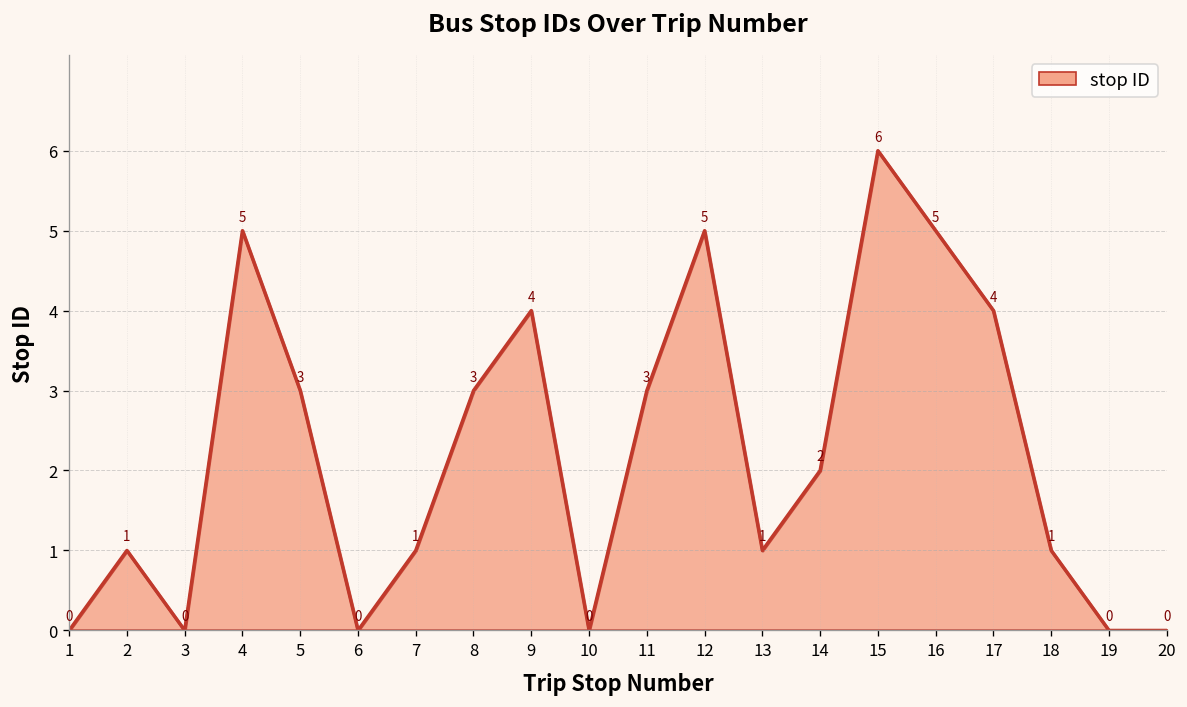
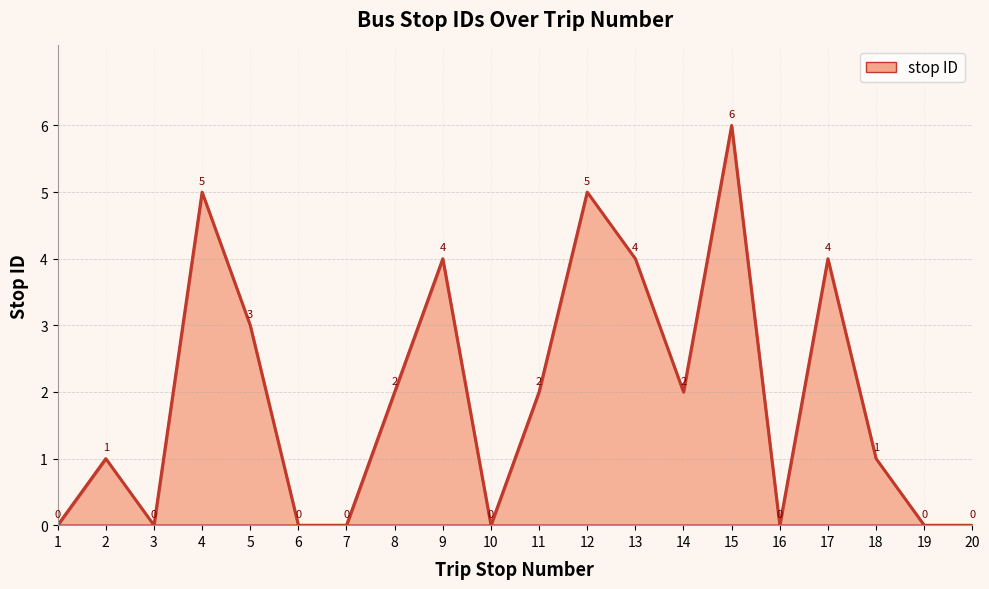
  {
    "1": 0,
    "2": 1,
    "3": 0,
    "4": 5,
    "5": 3,
    "6": 0,
-   "7": 1,
-   "8": 3,
+   "7": 0,
+   "8": 2,
    "9": 4,
    "10": 0,
-   "11": 3,
+   "11": 2,
    "12": 5,
-   "13": 1,
+   "13": 4,
    "14": 2,
    "15": 6,
-   "16": 5,
+   "16": 0,
    "17": 4,
    "18": 1,
    "19": 0,
    "20": 0
  }
